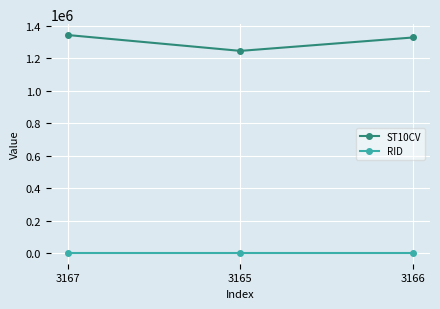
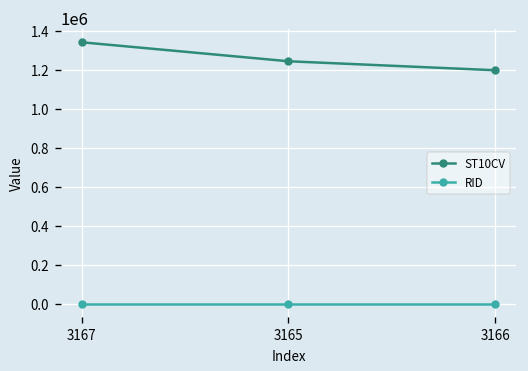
  {
    "ST10CV": {
      "3167": 1340000,
      "3165": 1240000,
-     "3166": 1330000
+     "3166": 1200000
    },
    "RID": {
      "3167": 0,
      "3165": 0,
      "3166": 0
    }
  }
